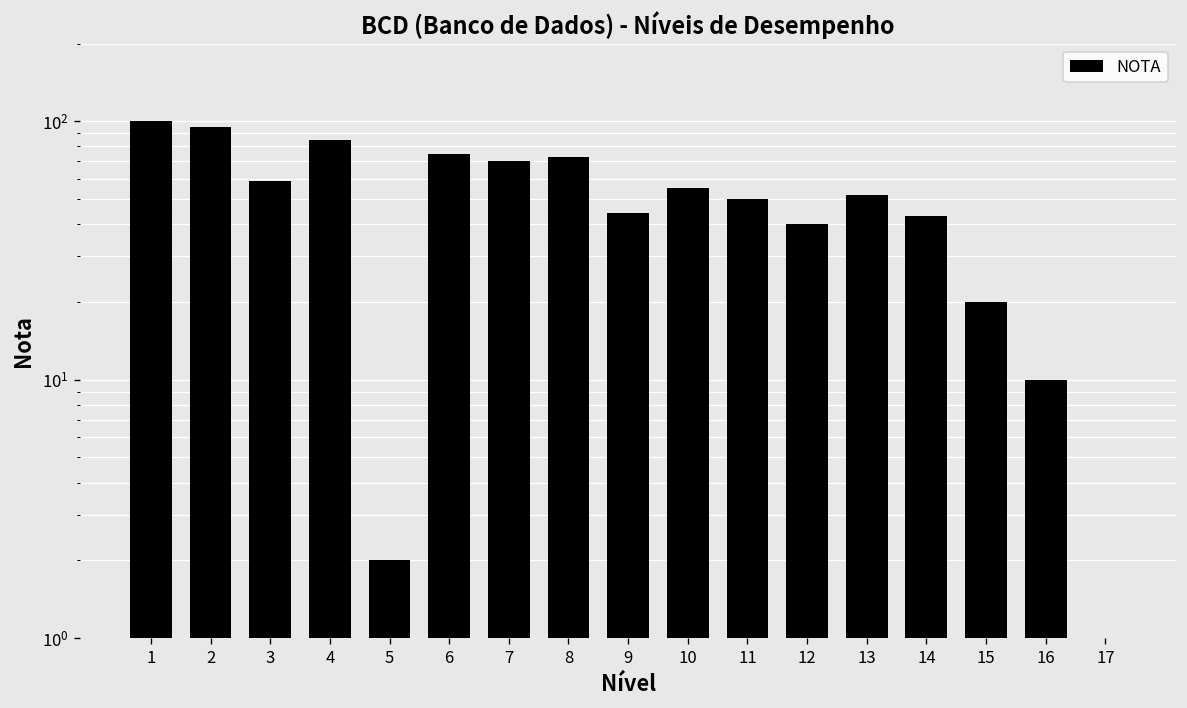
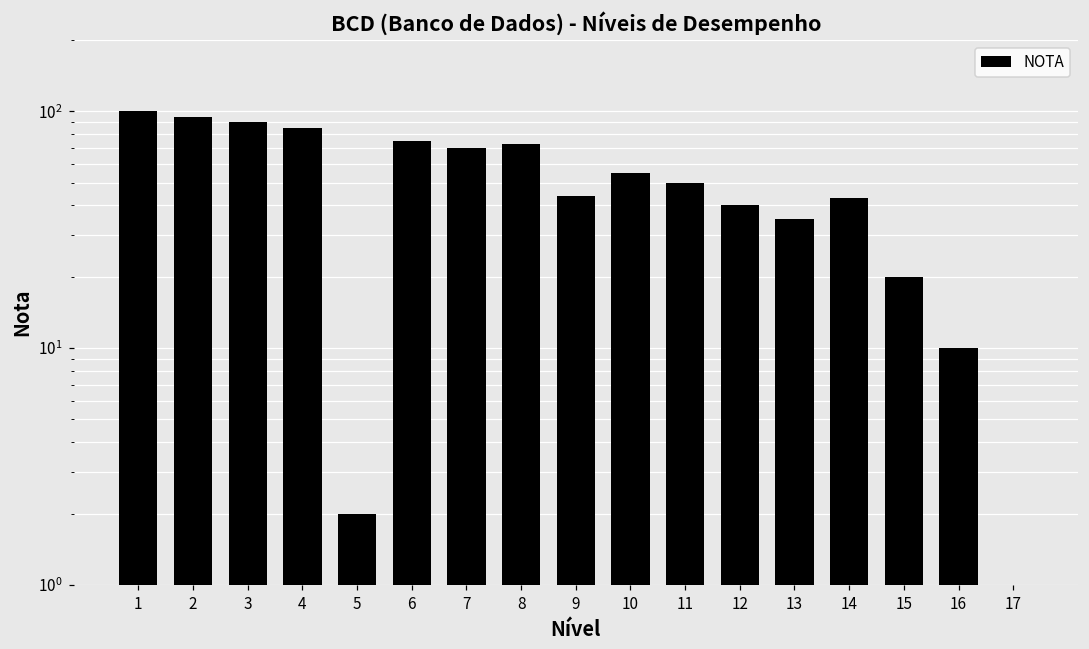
  {
    "1": 100,
    "2": 100,
-   "3": 59,
+   "3": 90,
    "4": 85,
    "5": 2,
    "6": 75,
    "7": 70,
    "8": 73,
    "9": 44,
    "10": 55,
    "11": 50,
    "12": 40,
-   "13": 52,
+   "13": 35,
    "14": 43,
    "15": 20,
    "16": 10
  }
